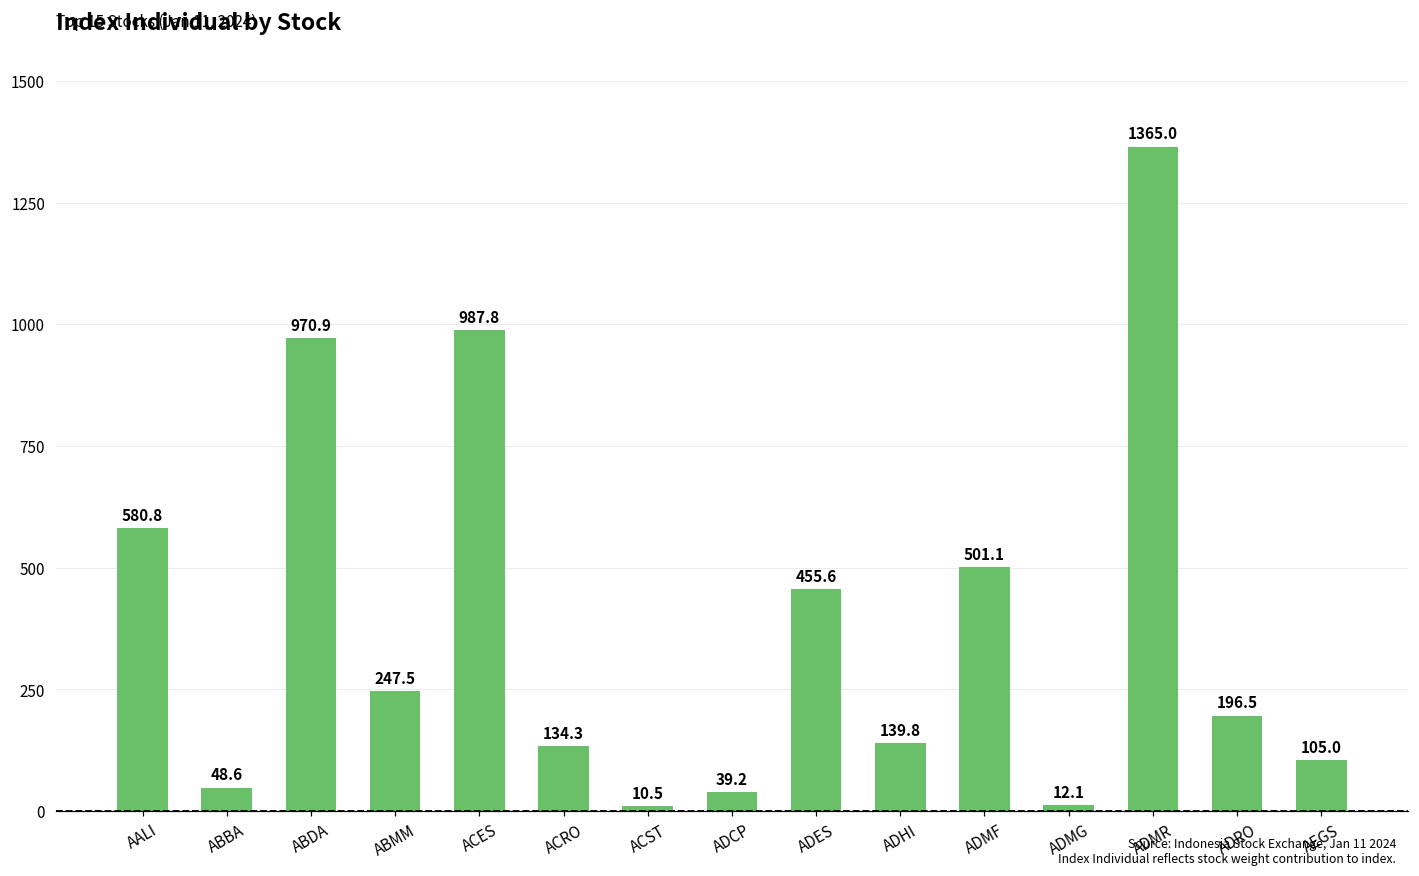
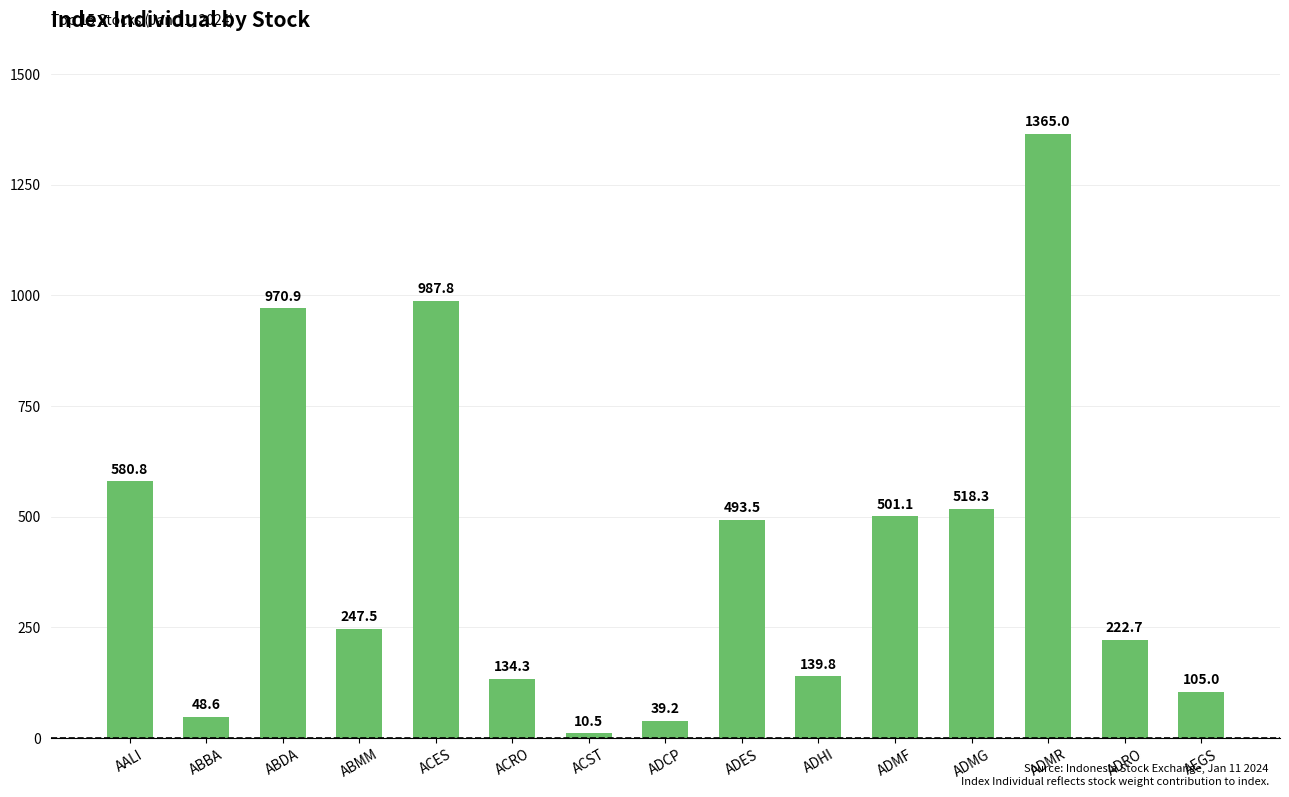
  {
    "AALI": 580.8,
    "ABBA": 48.6,
    "ABDA": 970.9,
    "ABMM": 247.5,
    "ACES": 987.8,
    "ACRO": 134.3,
    "ACST": 10.5,
    "ADCP": 39.2,
-   "ADES": 455.6,
+   "ADES": 493.5,
    "ADHI": 139.8,
    "ADMF": 501.1,
-   "ADMG": 12.1,
+   "ADMG": 518.3,
    "ADMR": 1365.0,
-   "ADRO": 196.5,
+   "ADRO": 222.7,
    "AEGS": 105.0
  }
